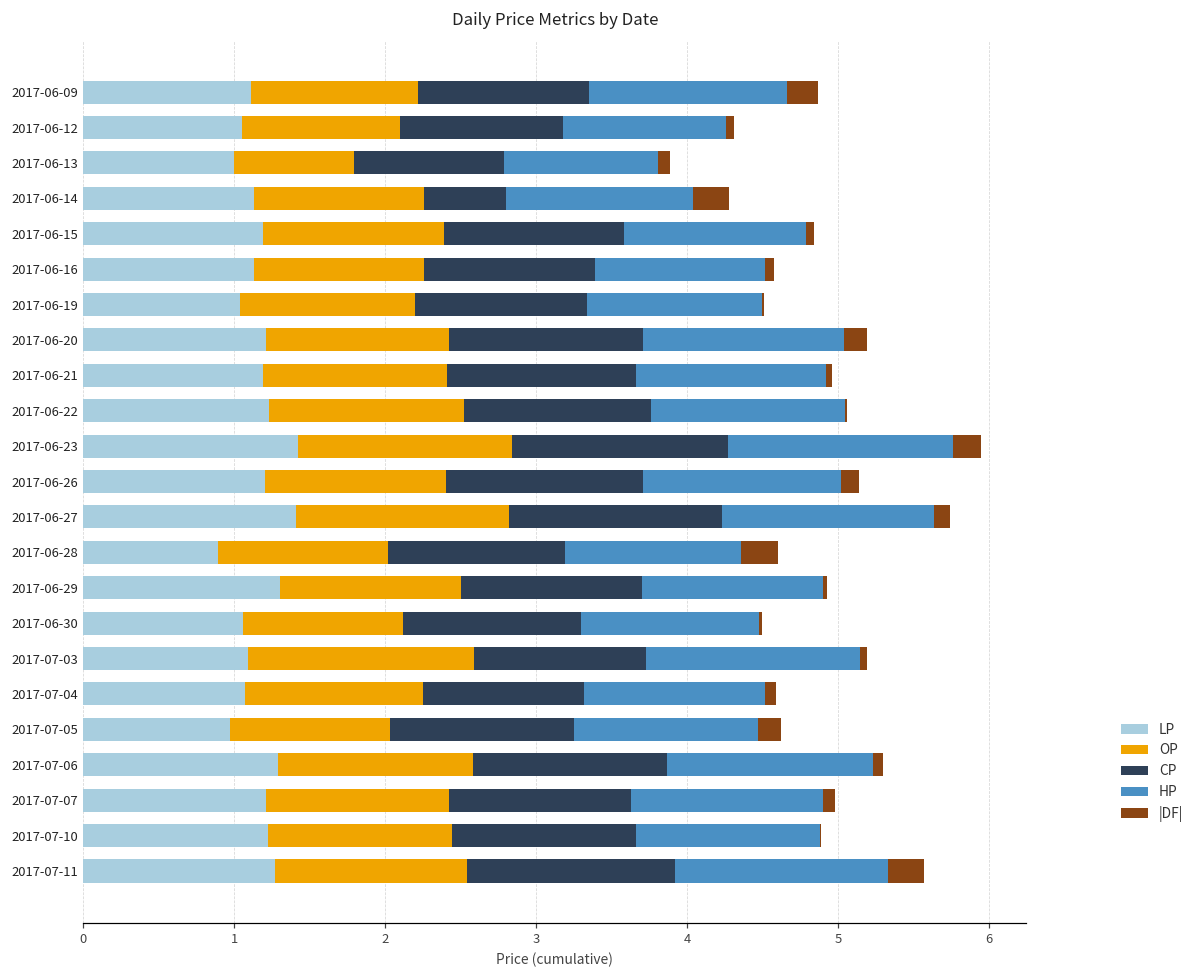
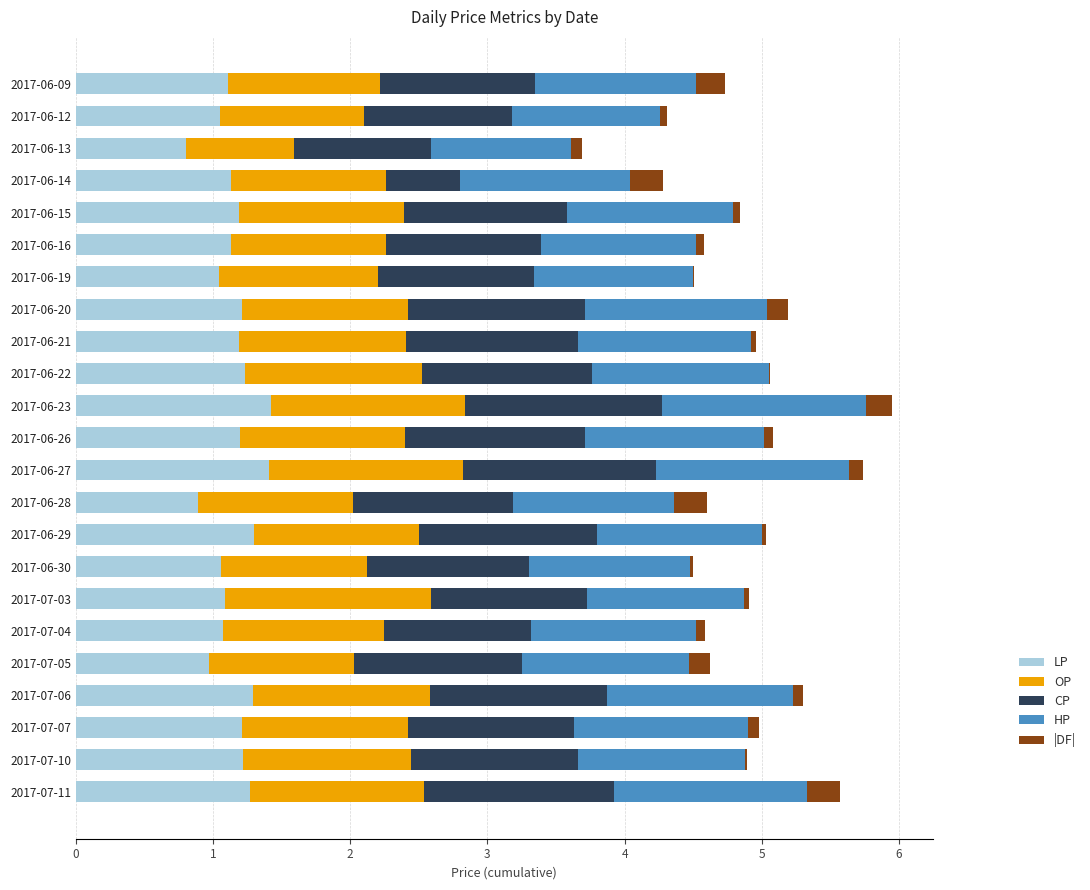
  {
    "LP": {
      "2017-06-09": 1.1,
      "2017-06-12": 1.05,
-     "2017-06-13": 1.0,
+     "2017-06-13": 0.8,
      "2017-06-14": 1.13,
      "2017-06-15": 1.2,
      "2017-06-16": 1.13,
      "2017-06-19": 1.04,
      "2017-06-20": 1.2,
      "2017-06-21": 1.2,
      "2017-06-22": 1.23,
      "2017-06-23": 1.42,
      "2017-06-26": 1.2,
      "2017-06-27": 1.4,
      "2017-06-28": 0.9,
      "2017-06-29": 1.3,
      "2017-06-30": 1.06,
      "2017-07-03": 1.1,
      "2017-07-04": 1.07,
      "2017-07-05": 0.97,
      "2017-07-06": 1.3,
      "2017-07-07": 1.2,
      "2017-07-10": 1.22,
      "2017-07-11": 1.27
    },
    "OP": {
      "2017-06-09": 1.11,
      "2017-06-12": 1.05,
      "2017-06-13": 0.79,
      "2017-06-14": 1.13,
      "2017-06-15": 1.20,
      "2017-06-16": 1.13,
      "2017-06-19": 1.16,
      "2017-06-20": 1.21,
      "2017-06-21": 1.22,
      "2017-06-22": 1.29,
      "2017-06-23": 1.42,
      "2017-06-26": 1.20,
      "2017-06-27": 1.41,
      "2017-06-28": 1.13,
      "2017-06-29": 1.20,
      "2017-06-30": 1.06,
      "2017-07-03": 1.50,
      "2017-07-04": 1.18,
      "2017-07-05": 1.06,
      "2017-07-06": 1.29,
      "2017-07-07": 1.21,
      "2017-07-10": 1.22,
      "2017-07-11": 1.27
    },
    "CP": {
      "2017-06-09": 1.13,
      "2017-06-12": 1.08,
      "2017-06-13": 1.0,
      "2017-06-14": 0.54,
      "2017-06-15": 1.2,
      "2017-06-16": 1.13,
      "2017-06-19": 1.14,
      "2017-06-20": 1.3,
      "2017-06-21": 1.25,
      "2017-06-22": 1.24,
      "2017-06-23": 1.43,
      "2017-06-26": 1.3,
      "2017-06-27": 1.4,
      "2017-06-28": 1.17,
-     "2017-06-29": 1.2,
+     "2017-06-29": 1.3,
      "2017-06-30": 1.18,
      "2017-07-03": 1.14,
      "2017-07-04": 1.07,
      "2017-07-05": 1.22,
      "2017-07-06": 1.3,
      "2017-07-07": 1.2,
      "2017-07-10": 1.22,
      "2017-07-11": 1.38
    },
    "HP": {
-     "2017-06-09": 1.31,
+     "2017-06-09": 1.17,
      "2017-06-12": 1.08,
      "2017-06-13": 1.02,
      "2017-06-14": 1.24,
      "2017-06-15": 1.21,
      "2017-06-16": 1.13,
      "2017-06-19": 1.16,
      "2017-06-20": 1.33,
      "2017-06-21": 1.26,
      "2017-06-22": 1.29,
      "2017-06-23": 1.49,
      "2017-06-26": 1.31,
      "2017-06-27": 1.41,
      "2017-06-28": 1.17,
      "2017-06-29": 1.20,
      "2017-06-30": 1.18,
-     "2017-07-03": 1.42,
+     "2017-07-03": 1.14,
      "2017-07-04": 1.20,
      "2017-07-05": 1.22,
      "2017-07-06": 1.36,
      "2017-07-07": 1.27,
      "2017-07-10": 1.22,
      "2017-07-11": 1.41
    },
    "|DF|": {
      "2017-06-09": 0.21,
      "2017-06-12": 0.05,
      "2017-06-13": 0.08,
      "2017-06-14": 0.24,
      "2017-06-15": 0.05,
      "2017-06-16": 0.06,
      "2017-06-20": 0.15,
      "2017-06-21": 0.04,
      "2017-06-23": 0.19,
-     "2017-06-26": 0.12,
+     "2017-06-26": 0.06,
      "2017-06-27": 0.10,
      "2017-06-28": 0.24,
      "2017-06-29": 0.03,
      "2017-06-30": 0.02,
      "2017-07-03": 0.04,
      "2017-07-04": 0.07,
      "2017-07-05": 0.15,
      "2017-07-06": 0.07,
      "2017-07-07": 0.08,
      "2017-07-11": 0.24
    }
  }
